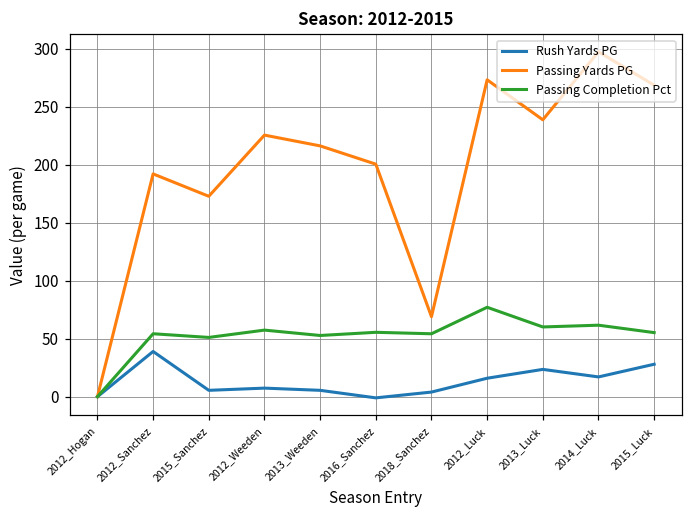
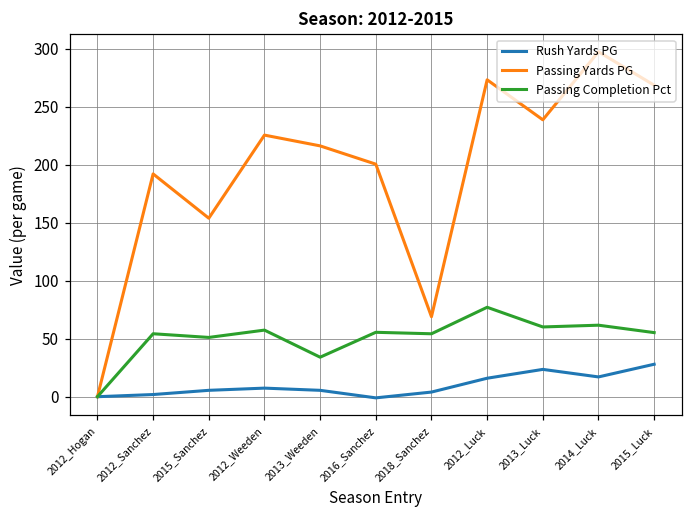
  {
    "Rush Yards PG": {
-     "2012_Sanchez": 39,
+     "2012_Sanchez": 2,
      "2015_Sanchez": 6,
      "2012_Weeden": 7,
      "2013_Weeden": 6,
      "2016_Sanchez": -1,
      "2018_Sanchez": 4,
      "2012_Luck": 16,
      "2013_Luck": 24,
      "2014_Luck": 17,
      "2015_Luck": 28
    },
    "Passing Yards PG": {
      "2012_Sanchez": 192,
-     "2015_Sanchez": 173,
+     "2015_Sanchez": 154,
      "2012_Weeden": 226,
      "2013_Weeden": 216,
      "2016_Sanchez": 201,
      "2018_Sanchez": 69,
      "2012_Luck": 273,
      "2013_Luck": 239
    },
    "Passing Completion Pct": {
      "2012_Sanchez": 54,
      "2015_Sanchez": 51,
      "2012_Weeden": 57,
-     "2013_Weeden": 53,
+     "2013_Weeden": 34,
      "2016_Sanchez": 56,
      "2018_Sanchez": 54,
      "2012_Luck": 77,
      "2013_Luck": 60,
      "2014_Luck": 62,
      "2015_Luck": 55
    }
  }
